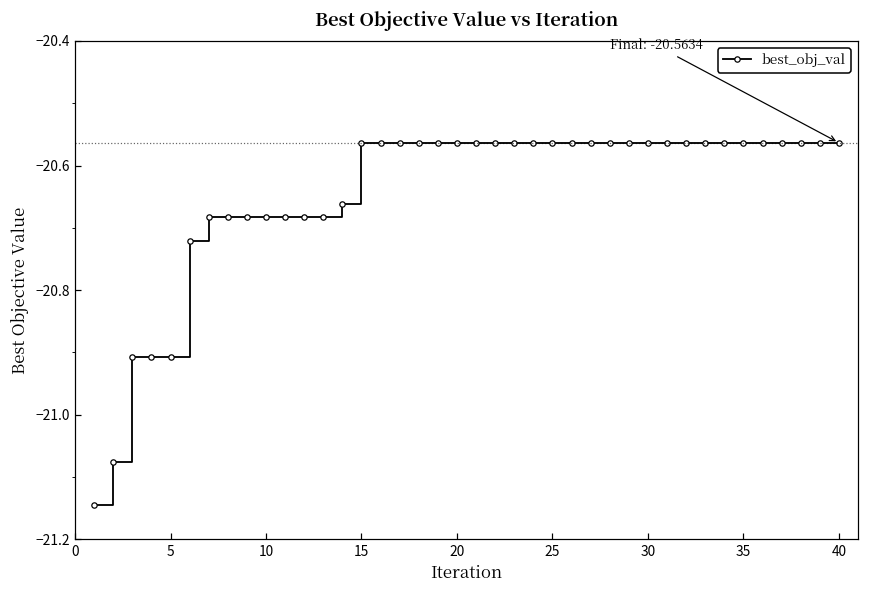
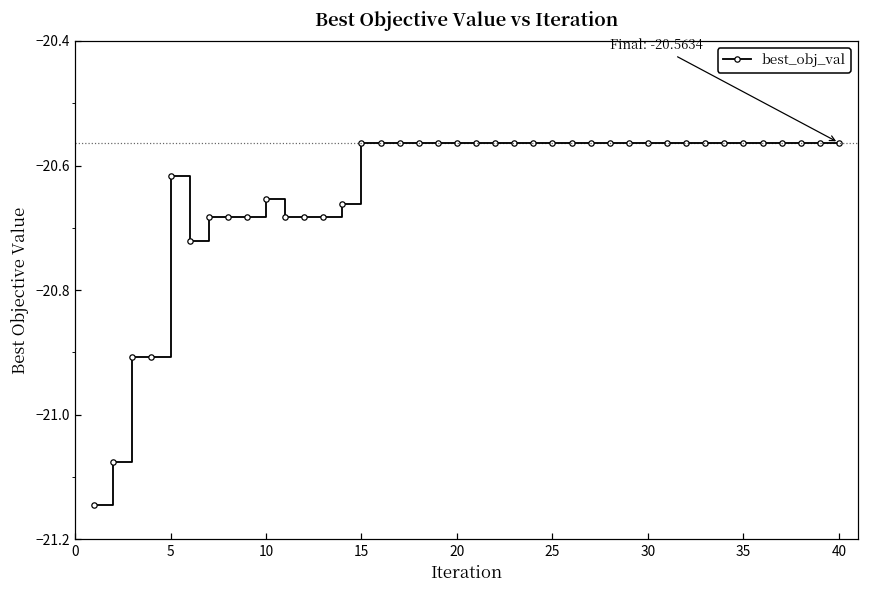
  {
-   "5": -20.91,
-   "10": -20.68,
+   "5": -20.62,
+   "10": -20.65,
    "15": -20.56,
    "20": -20.56,
    "25": -20.56,
    "40": -20.56
  }
